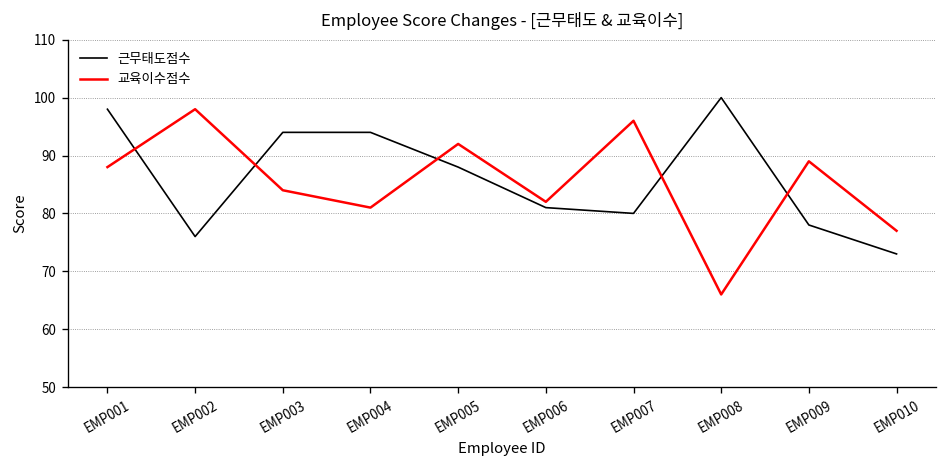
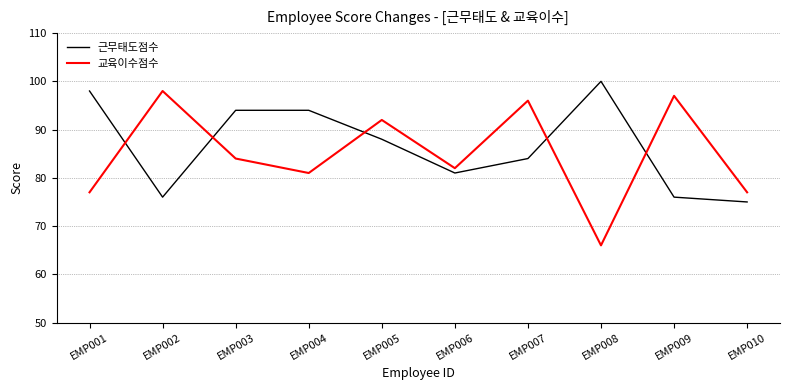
  {
    "근무태도점수": {
      "EMP001": 98,
      "EMP002": 76,
      "EMP003": 94,
      "EMP004": 94,
      "EMP005": 88,
      "EMP006": 81,
-     "EMP007": 80,
+     "EMP007": 84,
      "EMP008": 100,
-     "EMP009": 78,
-     "EMP010": 73
+     "EMP009": 76,
+     "EMP010": 75
    },
    "교육이수점수": {
-     "EMP001": 88,
+     "EMP001": 77,
      "EMP002": 98,
      "EMP003": 84,
      "EMP004": 81,
      "EMP005": 92,
      "EMP006": 82,
      "EMP007": 96,
      "EMP008": 66,
-     "EMP009": 89,
+     "EMP009": 97,
      "EMP010": 77
    }
  }
